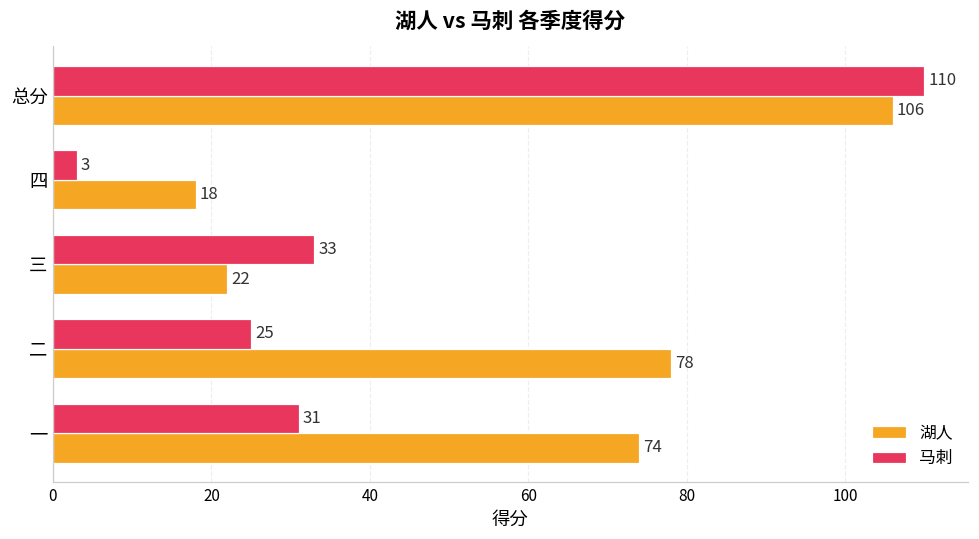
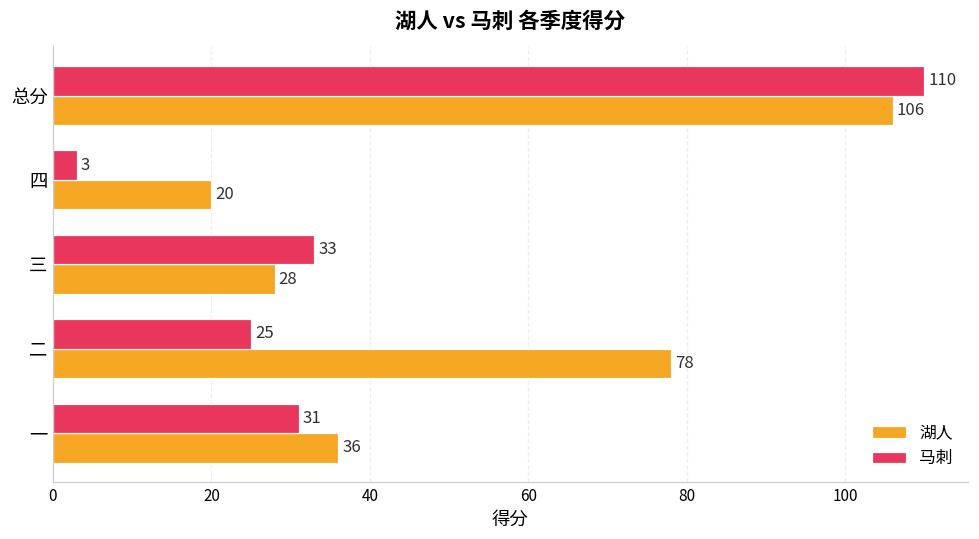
  {
    "湖人": {
      "总分": 106,
-     "四": 18,
-     "三": 22,
+     "四": 20,
+     "三": 28,
      "二": 78,
-     "一": 74
+     "一": 36
    },
    "马刺": {
      "总分": 110,
      "四": 3,
      "三": 33,
      "二": 25,
      "一": 31
    }
  }
